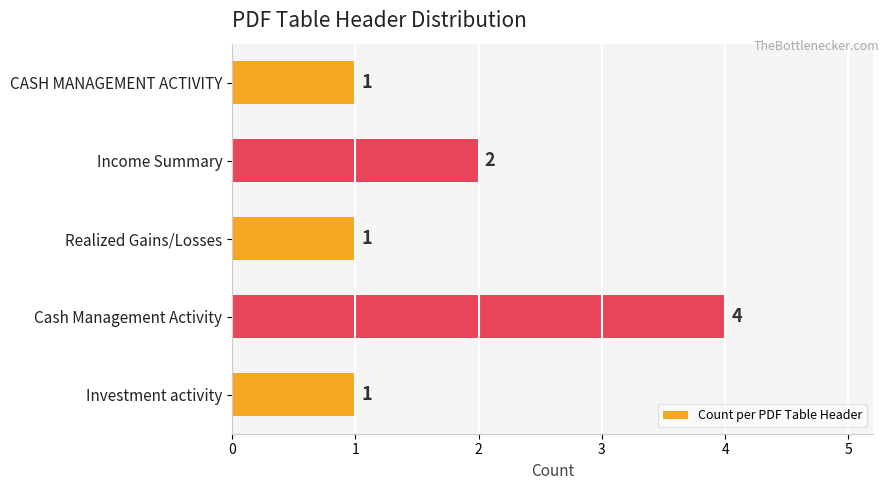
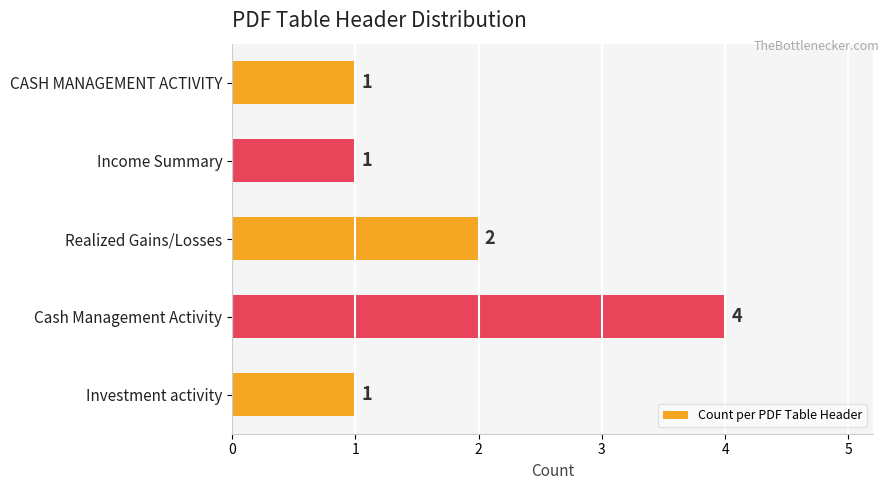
  {
    "CASH MANAGEMENT ACTIVITY": 1,
-   "Income Summary": 2,
-   "Realized Gains/Losses": 1,
+   "Income Summary": 1,
+   "Realized Gains/Losses": 2,
    "Cash Management Activity": 4,
    "Investment activity": 1
  }
